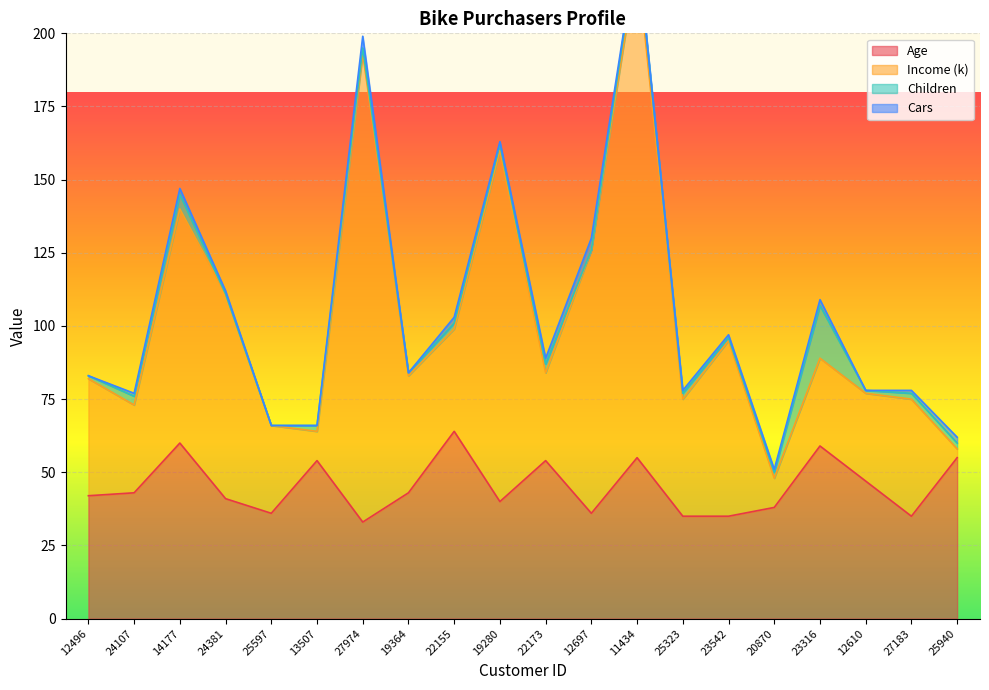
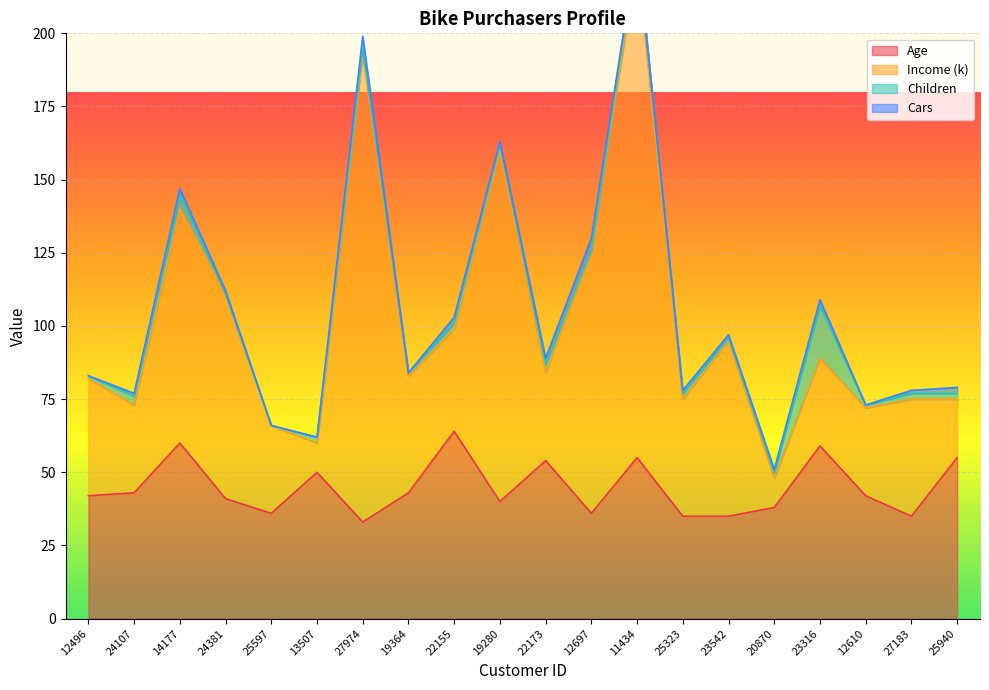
  {
    "Age": {
      "12496": 42,
      "24107": 43,
      "14177": 60,
      "24381": 41,
      "25597": 36,
-     "13507": 54,
+     "13507": 50,
      "27974": 33,
      "19364": 43,
      "22155": 64,
      "19280": 40,
      "22173": 54,
      "12697": 36,
      "11434": 55,
      "25323": 35,
      "23542": 35,
      "20870": 38,
      "23316": 59,
-     "12610": 47,
+     "12610": 42,
      "27183": 35,
      "25940": 55
    },
    "Income (k)": {
      "12496": 40,
      "24107": 30,
      "14177": 80,
      "13507": 10,
      "27974": 160,
      "19364": 40,
      "22155": 35,
      "19280": 120,
      "22173": 30,
      "25323": 40,
      "23542": 60,
      "20870": 10,
      "23316": 30,
      "12610": 30,
      "27183": 40,
-     "25940": 3
+     "25940": 20
    },
    "Children": {
      "24107": 3,
      "14177": 5,
      "27974": 2,
      "22155": 2,
      "19280": 2,
      "22173": 3,
      "25323": 2,
      "23542": 1,
      "20870": 2,
      "23316": 18,
      "27183": 2,
      "25940": 2
    },
    "Cars": {
      "24107": 1,
      "14177": 2,
      "24381": 1,
      "27974": 4,
      "22155": 2,
      "19280": 1,
      "22173": 2,
      "12697": 4,
      "25323": 1,
      "23542": 1,
      "20870": 1,
      "23316": 2,
      "27183": 1,
      "25940": 2
    }
  }
